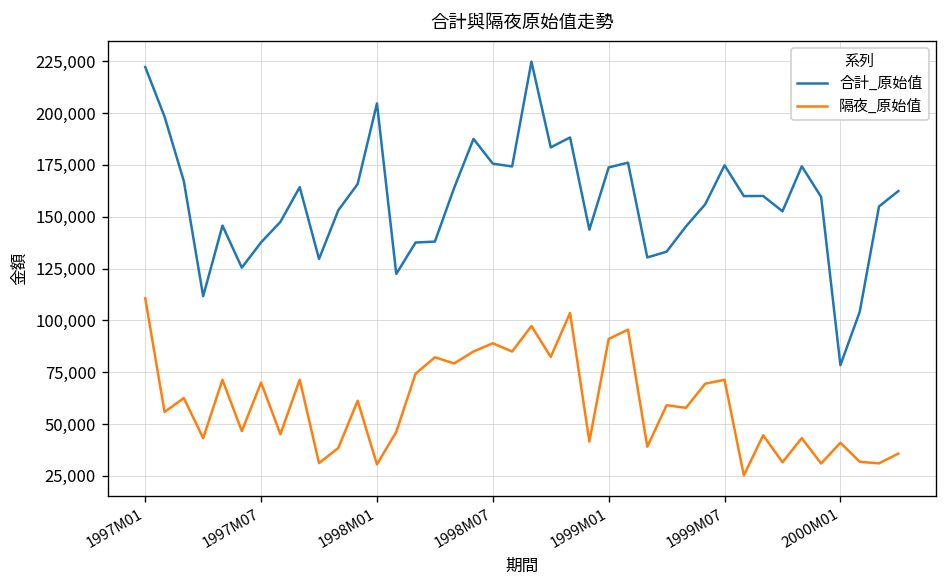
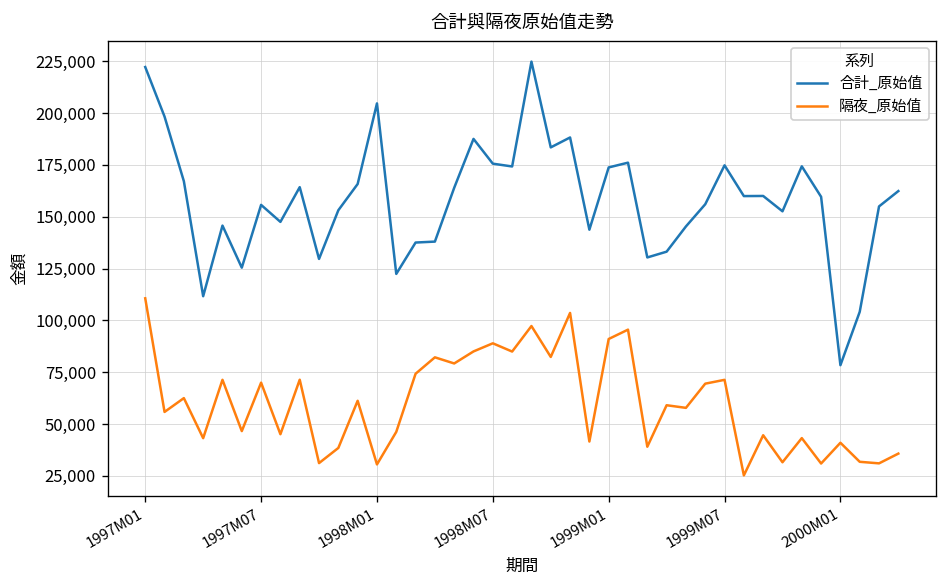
  {
    "合計_原始值": {
      "1997M01": "222,000",
-     "1997M07": "138,000",
+     "1997M07": "156,000",
      "1998M01": "205,000",
      "1998M07": "176,000",
      "1999M01": "174,000",
      "1999M07": "175,000",
      "2000M01": "78,000"
    },
    "隔夜_原始值": {
      "1997M01": "111,000",
      "1997M07": "70,000",
      "1998M01": "31,000",
      "1998M07": "89,000",
      "1999M01": "91,000",
      "1999M07": "71,000",
      "2000M01": "41,000"
    }
  }
